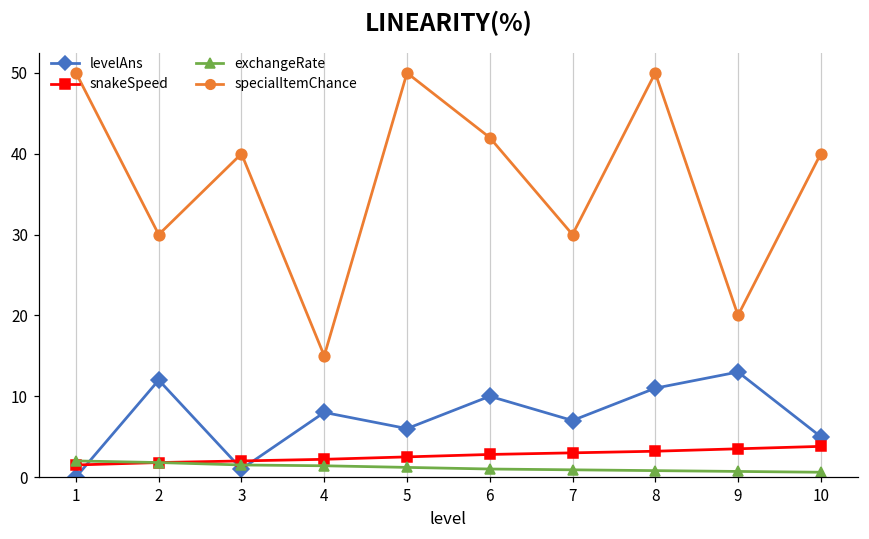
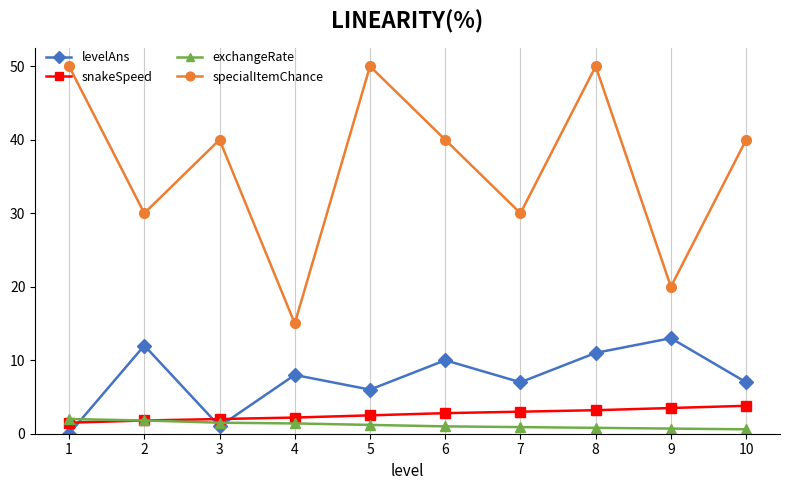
  {
    "levelAns": {
      "1": 0,
      "2": 12,
      "3": 1,
      "4": 8,
      "5": 6,
      "6": 10,
      "7": 7,
      "8": 11,
      "9": 13,
-     "10": 5
+     "10": 7
    },
    "snakeSpeed": {
      "1": 2,
      "3": 2,
      "4": 2,
      "5": 3,
      "6": 3,
      "7": 3,
      "8": 3,
      "9": 4,
      "10": 4
    },
    "exchangeRate": {
      "1": 2,
      "3": 2,
      "4": 1,
      "5": 1,
      "6": 1,
      "7": 1,
      "8": 1,
      "9": 1,
      "10": 1
    },
    "specialItemChance": {
      "1": 50,
      "2": 30,
      "3": 40,
      "4": 15,
      "5": 50,
-     "6": 42,
+     "6": 40,
      "7": 30,
      "8": 50,
      "9": 20,
      "10": 40
    }
  }
